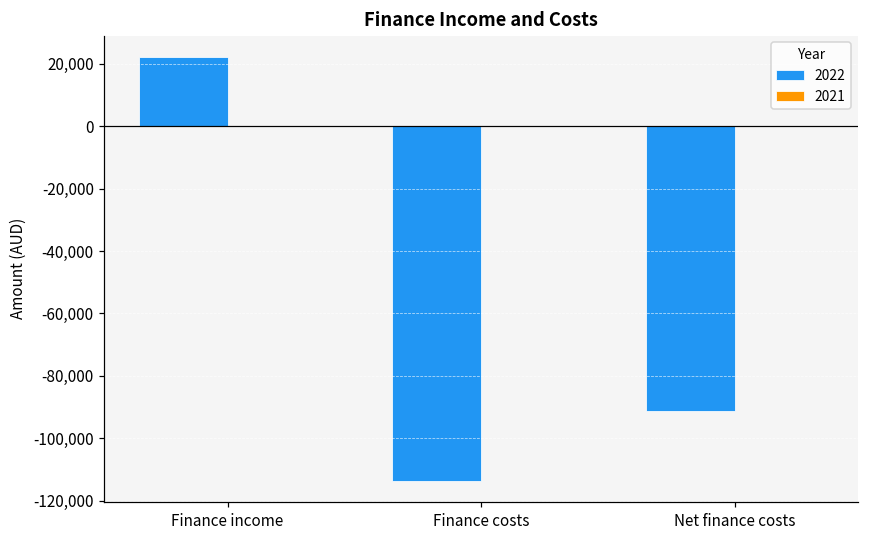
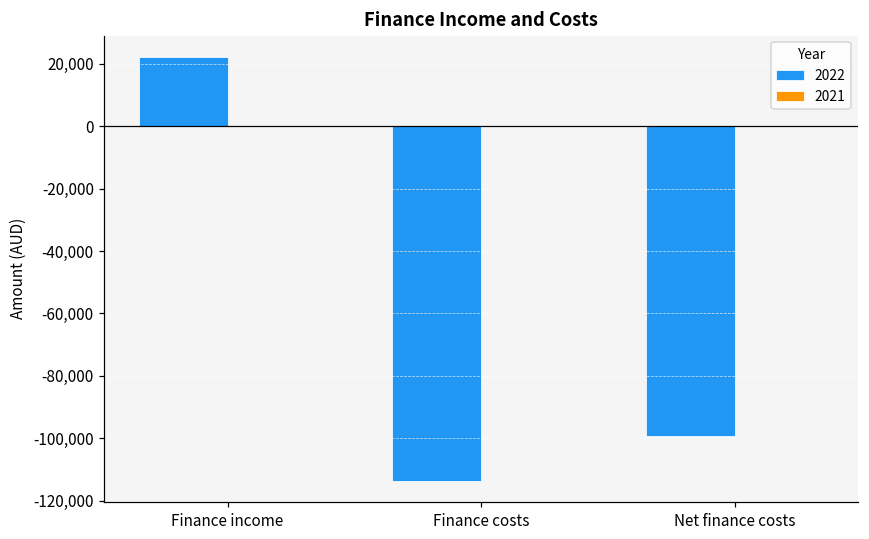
  {
    "2022": {
      "Finance income": "22,000",
      "Finance costs": "-114,000",
-     "Net finance costs": "-91,000"
+     "Net finance costs": "-99,000"
    },
    "2021": {
      "Finance income": "0",
      "Finance costs": "0",
      "Net finance costs": "0"
    }
  }
